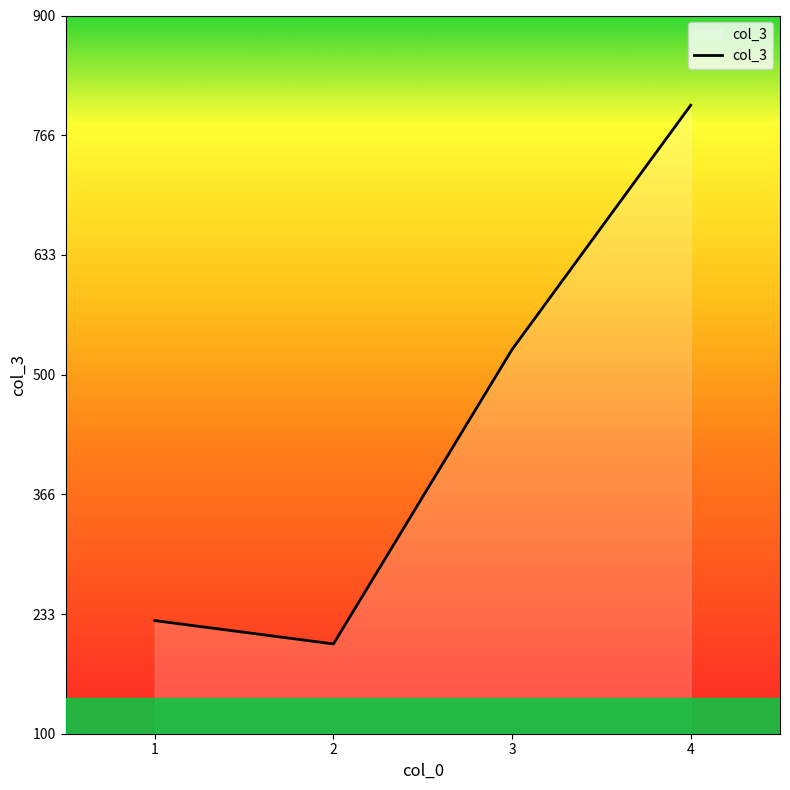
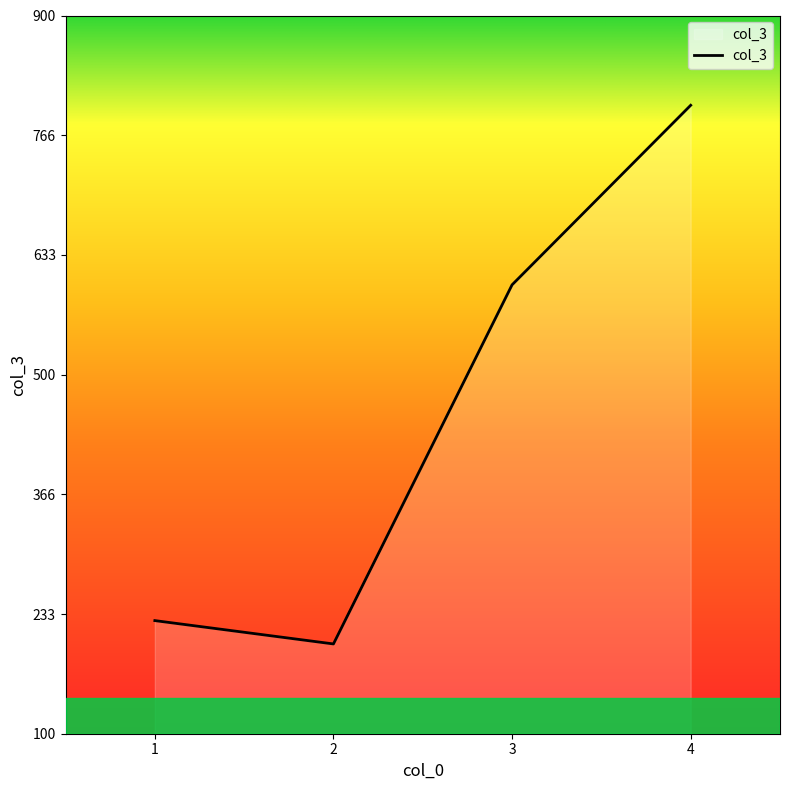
  {
    "1": 230,
    "2": 200,
-   "3": 530,
+   "3": 600,
    "4": 800
  }
